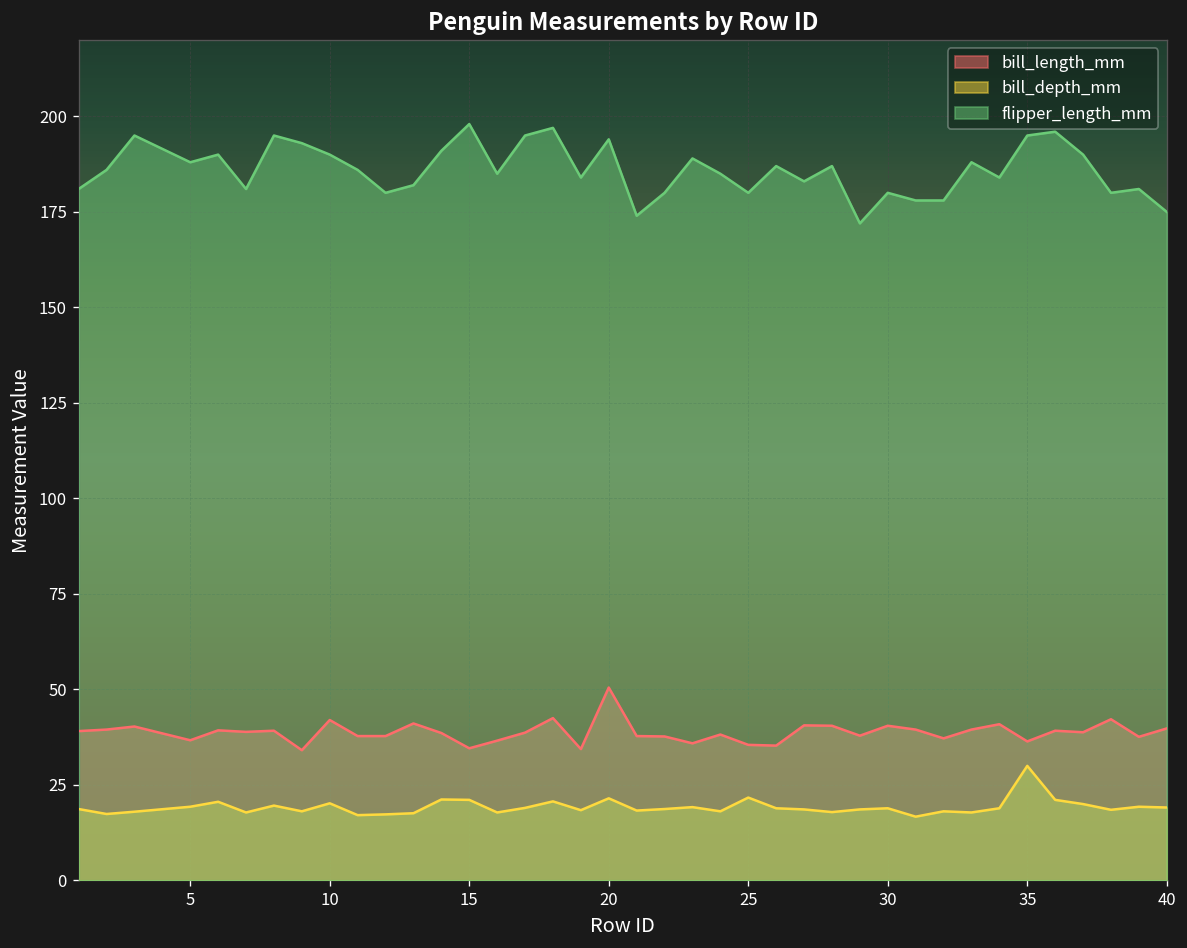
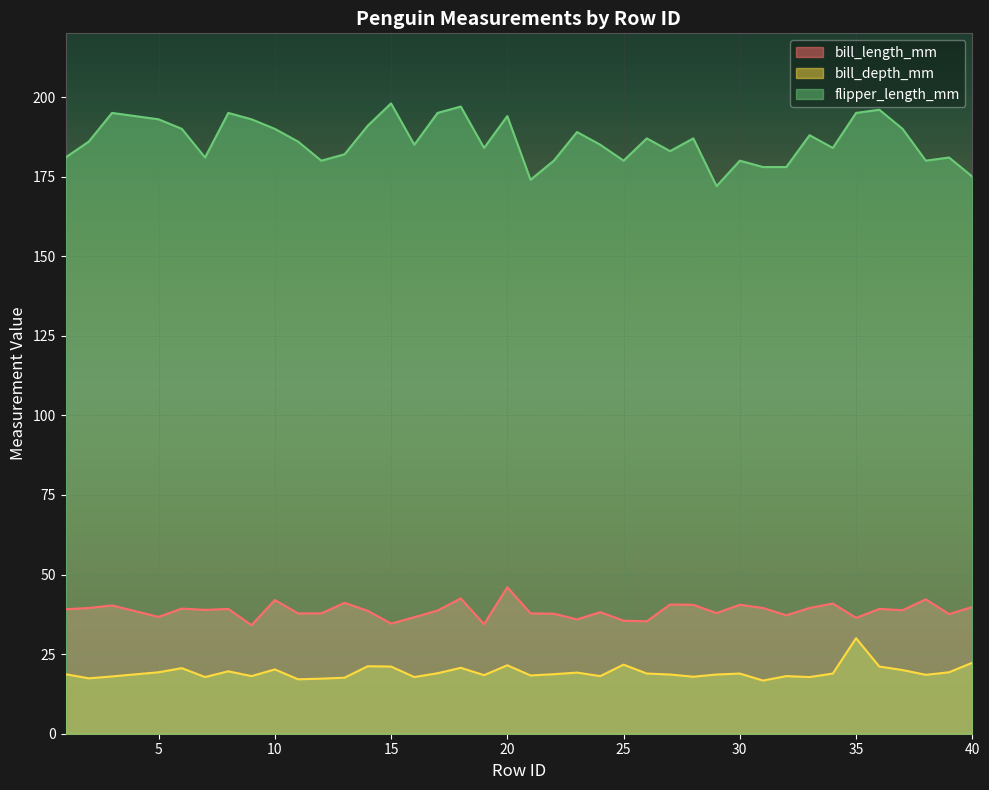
  {
    "bill_length_mm": {
      "5": 37,
      "10": 42,
      "15": 35,
-     "20": 51,
+     "20": 46,
      "25": 36,
      "30": 41,
      "35": 36,
      "40": 40
    },
    "bill_depth_mm": {
      "5": 19,
      "10": 20,
      "15": 21,
      "20": 22,
      "25": 22,
      "30": 19,
      "35": 30,
-     "40": 19
+     "40": 22
    },
    "flipper_length_mm": {
-     "5": 188,
+     "5": 193,
      "10": 190,
      "15": 198,
      "20": 194,
      "25": 180,
      "30": 180,
      "35": 195,
      "40": 175
    }
  }
